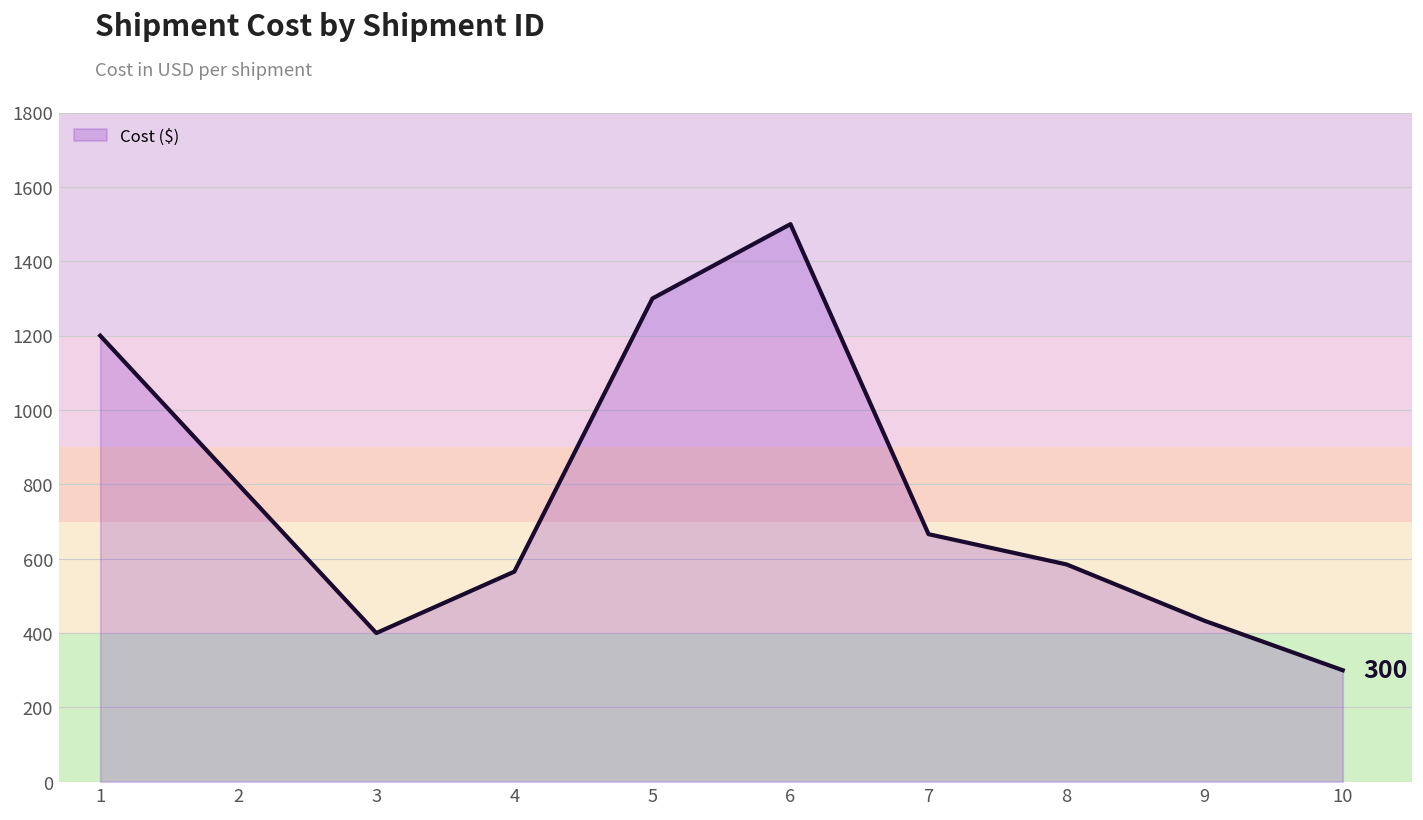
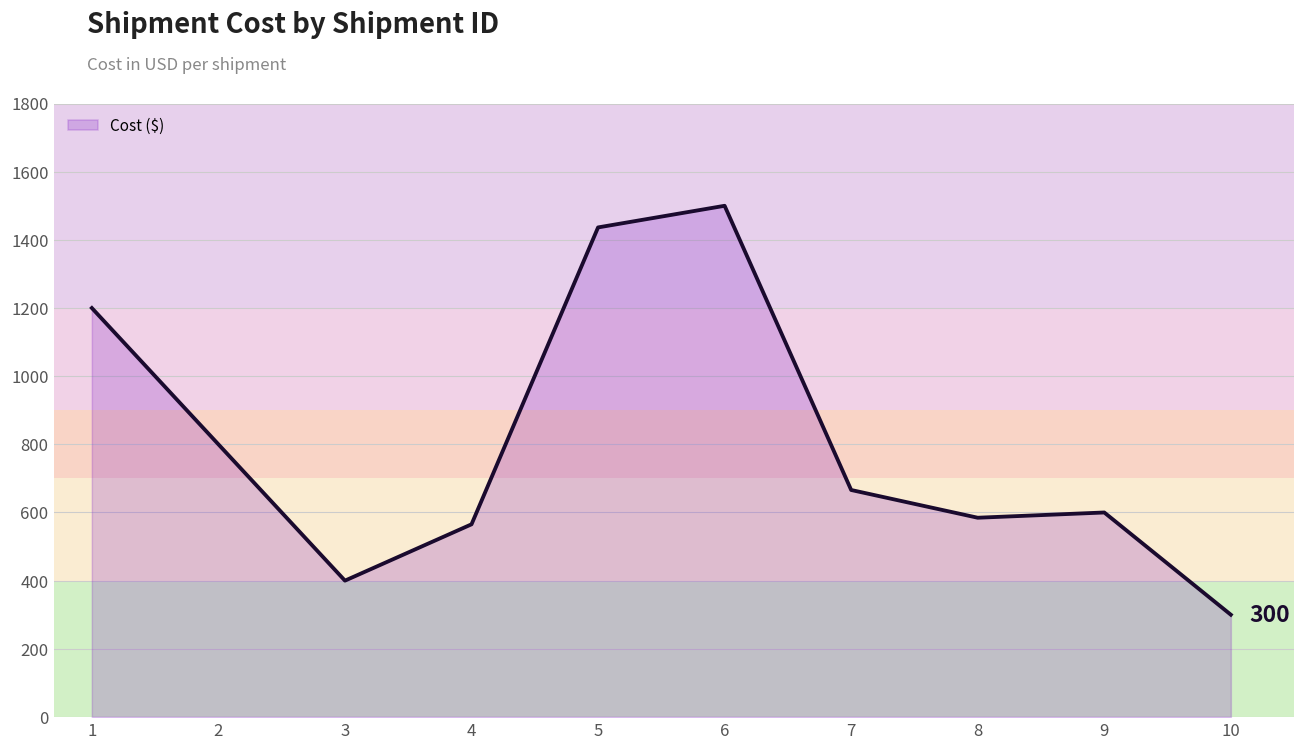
  {
    "1": 1200,
    "2": 800,
    "3": 400,
    "4": 570,
-   "5": 1300,
+   "5": 1440,
    "6": 1500,
    "7": 670,
    "8": 580,
-   "9": 430
+   "9": 600
  }
